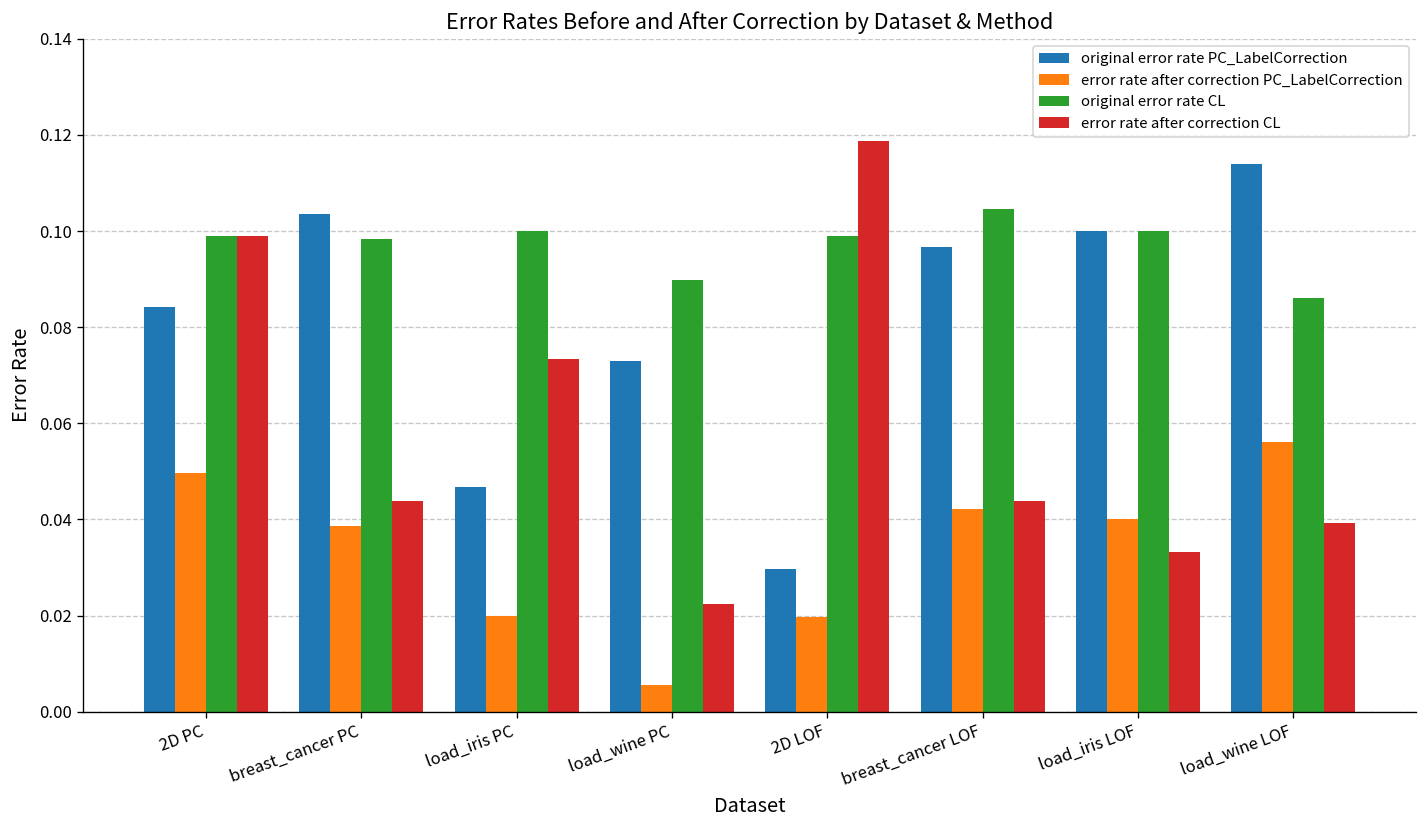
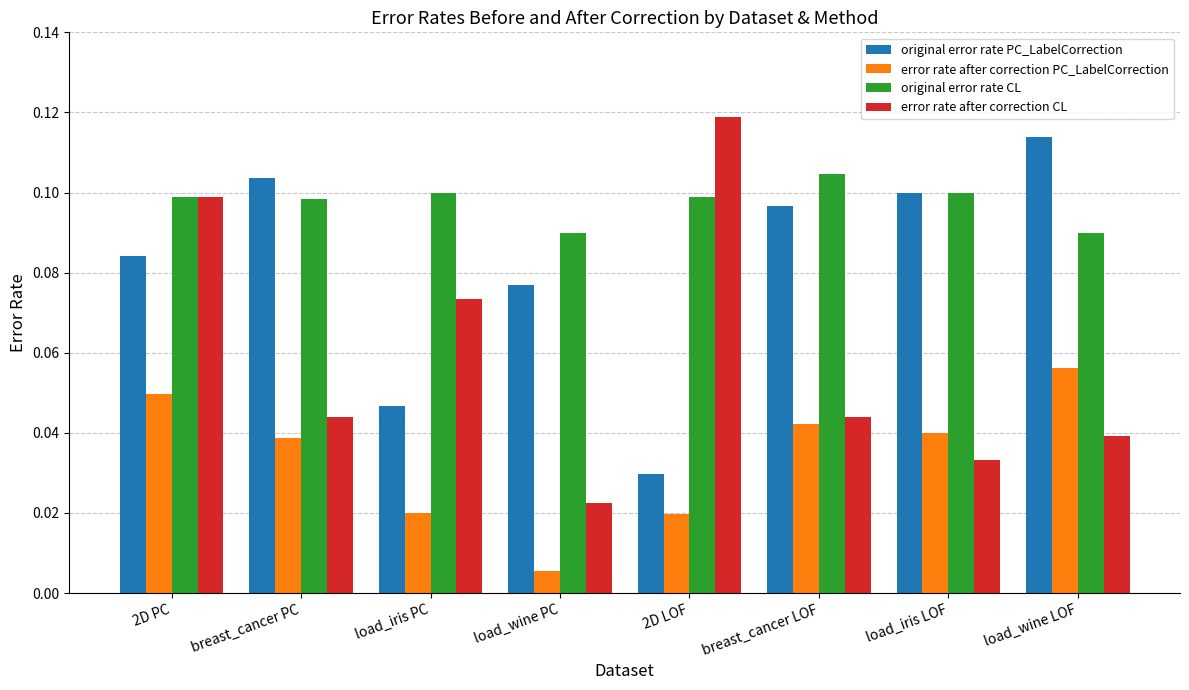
  {
    "original error rate PC_LabelCorrection": {
      "2D PC": 0.084,
      "breast_cancer PC": 0.104,
      "load_iris PC": 0.047,
-     "load_wine PC": 0.073,
+     "load_wine PC": 0.077,
      "2D LOF": 0.030,
      "breast_cancer LOF": 0.097,
      "load_iris LOF": 0.100,
      "load_wine LOF": 0.114
    },
    "error rate after correction PC_LabelCorrection": {
      "2D PC": 0.050,
      "breast_cancer PC": 0.039,
      "load_iris PC": 0.020,
      "load_wine PC": 0.006,
      "2D LOF": 0.020,
      "breast_cancer LOF": 0.042,
      "load_iris LOF": 0.040,
      "load_wine LOF": 0.056
    },
    "original error rate CL": {
      "2D PC": 0.099,
      "breast_cancer PC": 0.098,
      "load_iris PC": 0.100,
      "load_wine PC": 0.090,
      "2D LOF": 0.099,
      "breast_cancer LOF": 0.105,
      "load_iris LOF": 0.100,
-     "load_wine LOF": 0.086
+     "load_wine LOF": 0.090
    },
    "error rate after correction CL": {
      "2D PC": 0.099,
      "breast_cancer PC": 0.044,
      "load_iris PC": 0.073,
      "load_wine PC": 0.023,
      "2D LOF": 0.119,
      "breast_cancer LOF": 0.044,
      "load_iris LOF": 0.033,
      "load_wine LOF": 0.039
    }
  }
